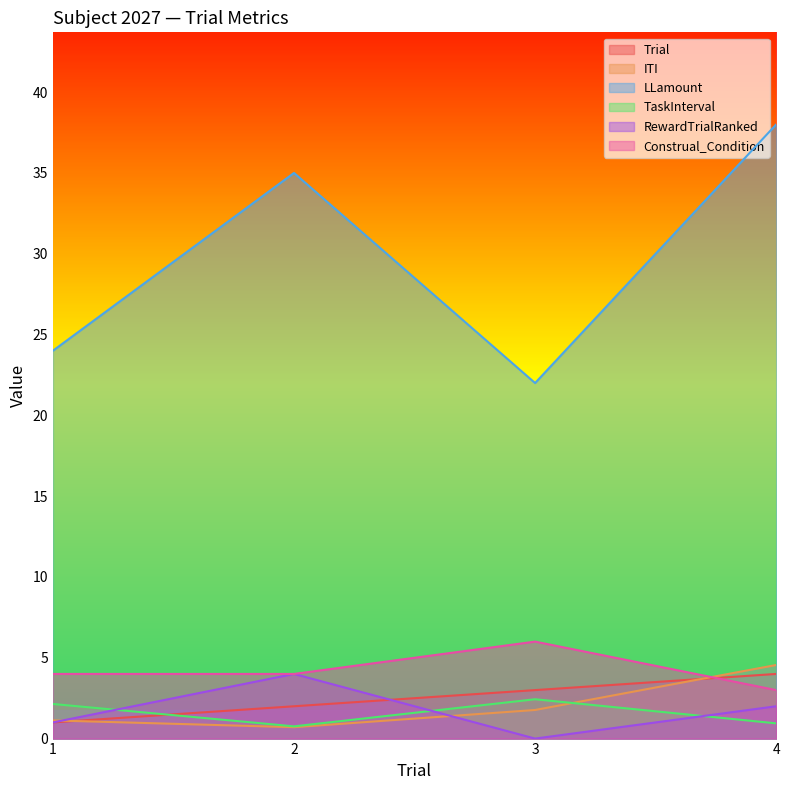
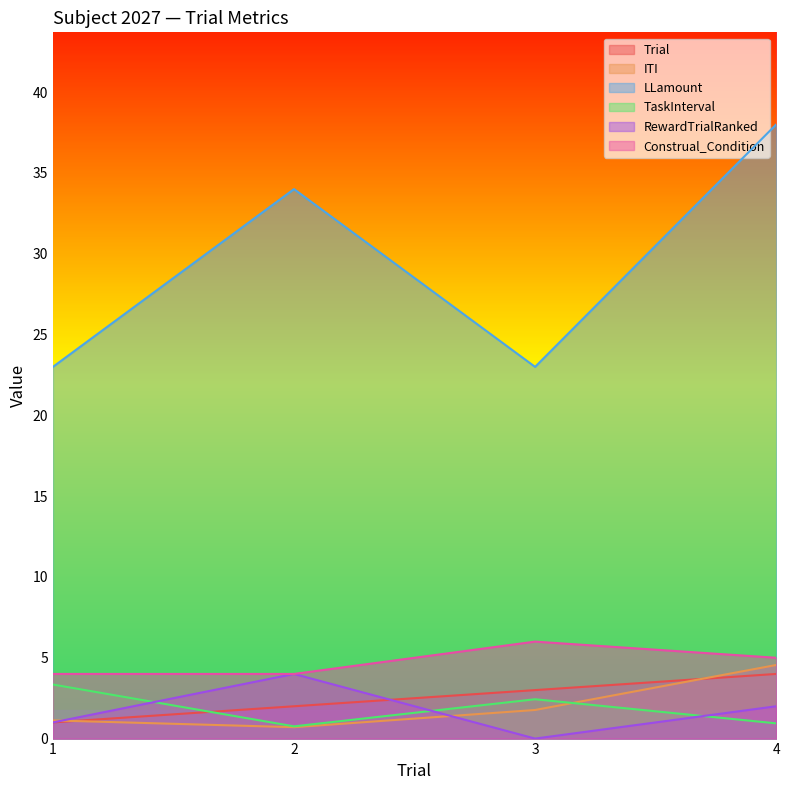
  {
    "LLamount": {
-     "1": 24,
-     "2": 35,
-     "3": 22,
+     "1": 23,
+     "2": 34,
+     "3": 23,
      "4": 38
    },
    "TaskInterval": {
-     "1": 2.1,
+     "1": 3.3,
      "3": 2.4
    },
    "RewardTrialRanked": {
      "4": 2.0
    },
    "Construal_Condition": {
      "1": 4,
      "3": 6,
-     "4": 3
+     "4": 5
    }
  }
